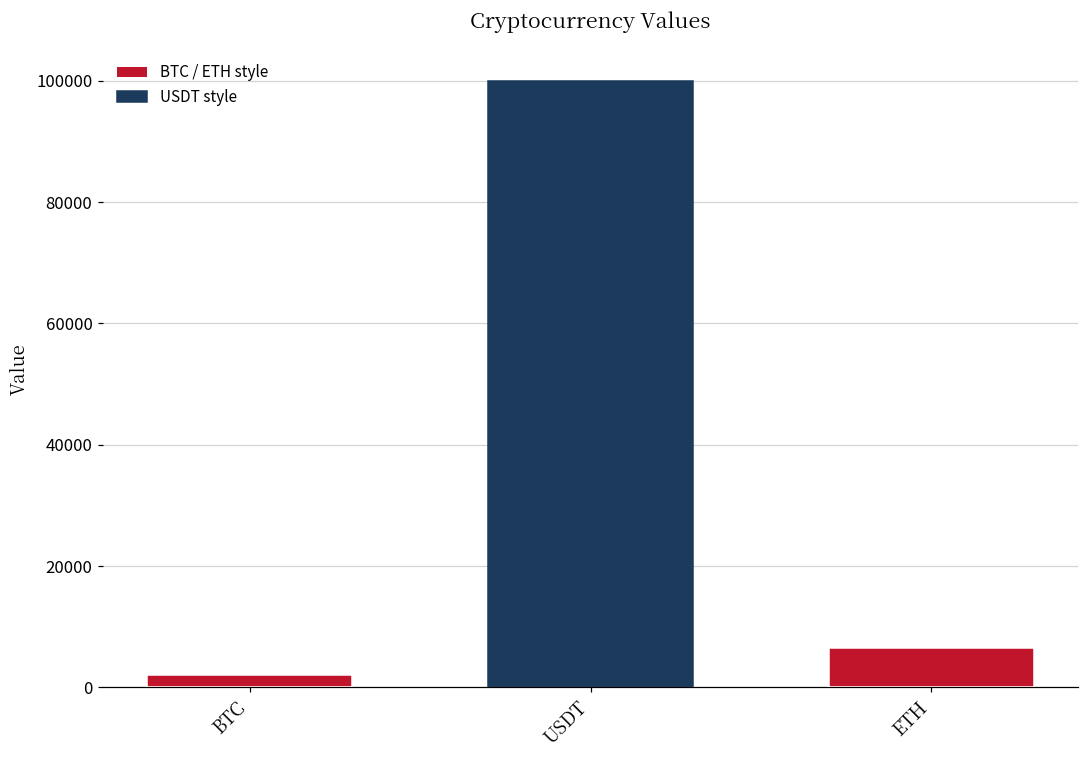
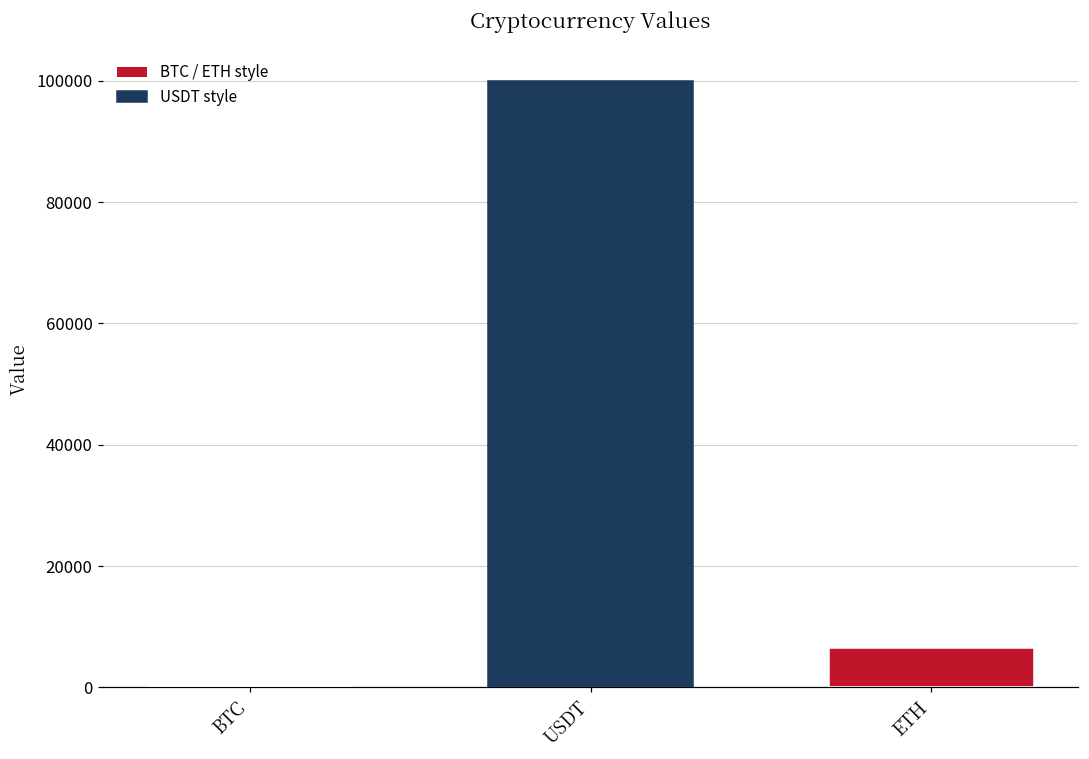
  {
-   "BTC": 2000,
+   "BTC": 0,
    "USDT": 100000,
    "ETH": 6000
  }
